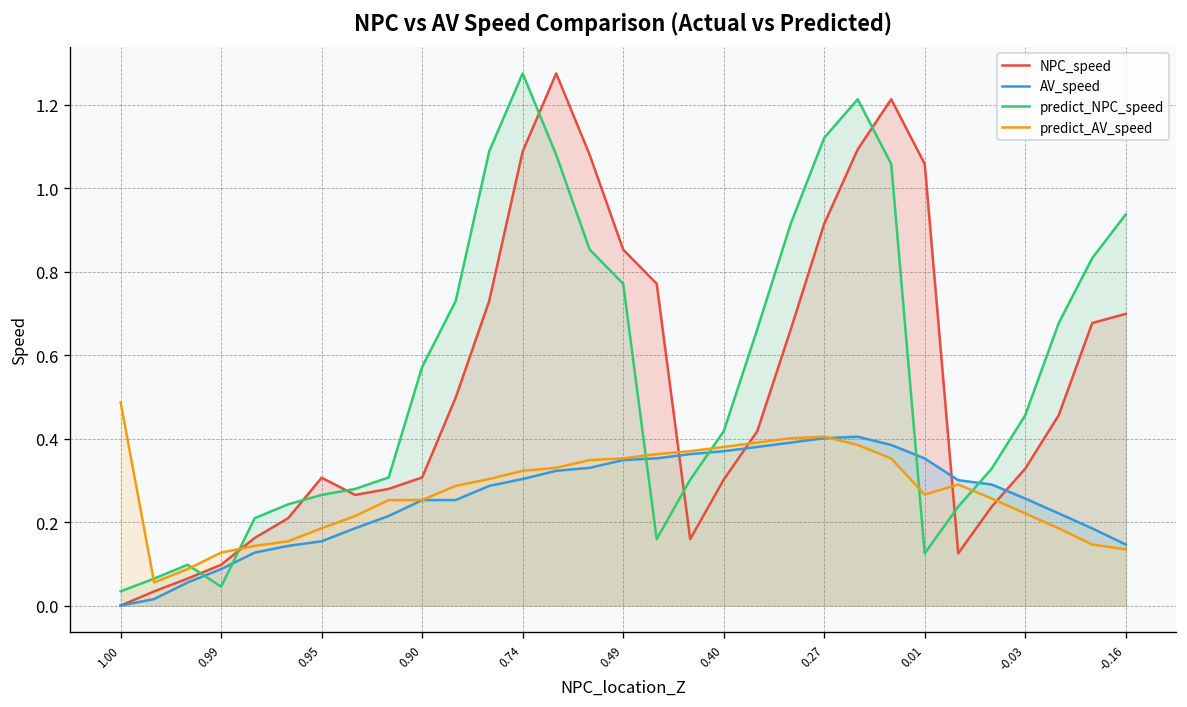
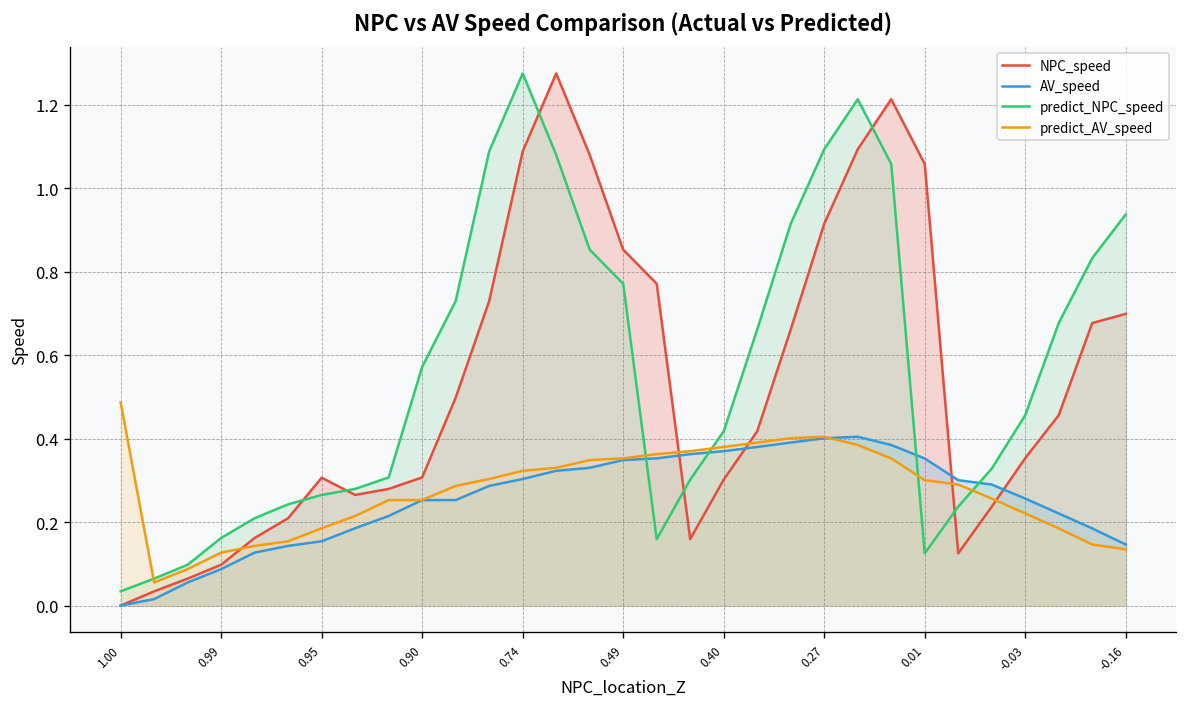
  {
    "NPC_speed": {
      "0.99": 0.10,
      "0.95": 0.31,
      "0.90": 0.31,
      "0.74": 1.09,
      "0.49": 0.85,
      "0.40": 0.30,
      "0.27": 0.91,
      "0.01": 1.06,
-     "-0.03": 0.33,
+     "-0.03": 0.35,
      "-0.16": 0.70
    },
    "AV_speed": {
      "0.99": 0.09,
      "0.95": 0.15,
      "0.74": 0.30,
      "0.40": 0.37,
      "0.01": 0.35,
      "-0.03": 0.26,
      "-0.16": 0.15
    },
    "predict_NPC_speed": {
      "1.00": 0.03,
-     "0.99": 0.05,
+     "0.99": 0.16,
      "0.95": 0.27,
      "0.90": 0.57,
      "0.74": 1.28,
      "0.49": 0.77,
      "0.40": 0.42,
-     "0.27": 1.12,
+     "0.27": 1.09,
      "0.01": 0.13,
      "-0.03": 0.46,
      "-0.16": 0.94
    },
    "predict_AV_speed": {
      "1.00": 0.49,
      "0.99": 0.13,
      "0.95": 0.19,
      "0.74": 0.32,
      "0.40": 0.38,
-     "0.01": 0.27,
+     "0.01": 0.30,
      "-0.03": 0.22,
      "-0.16": 0.13
    }
  }
